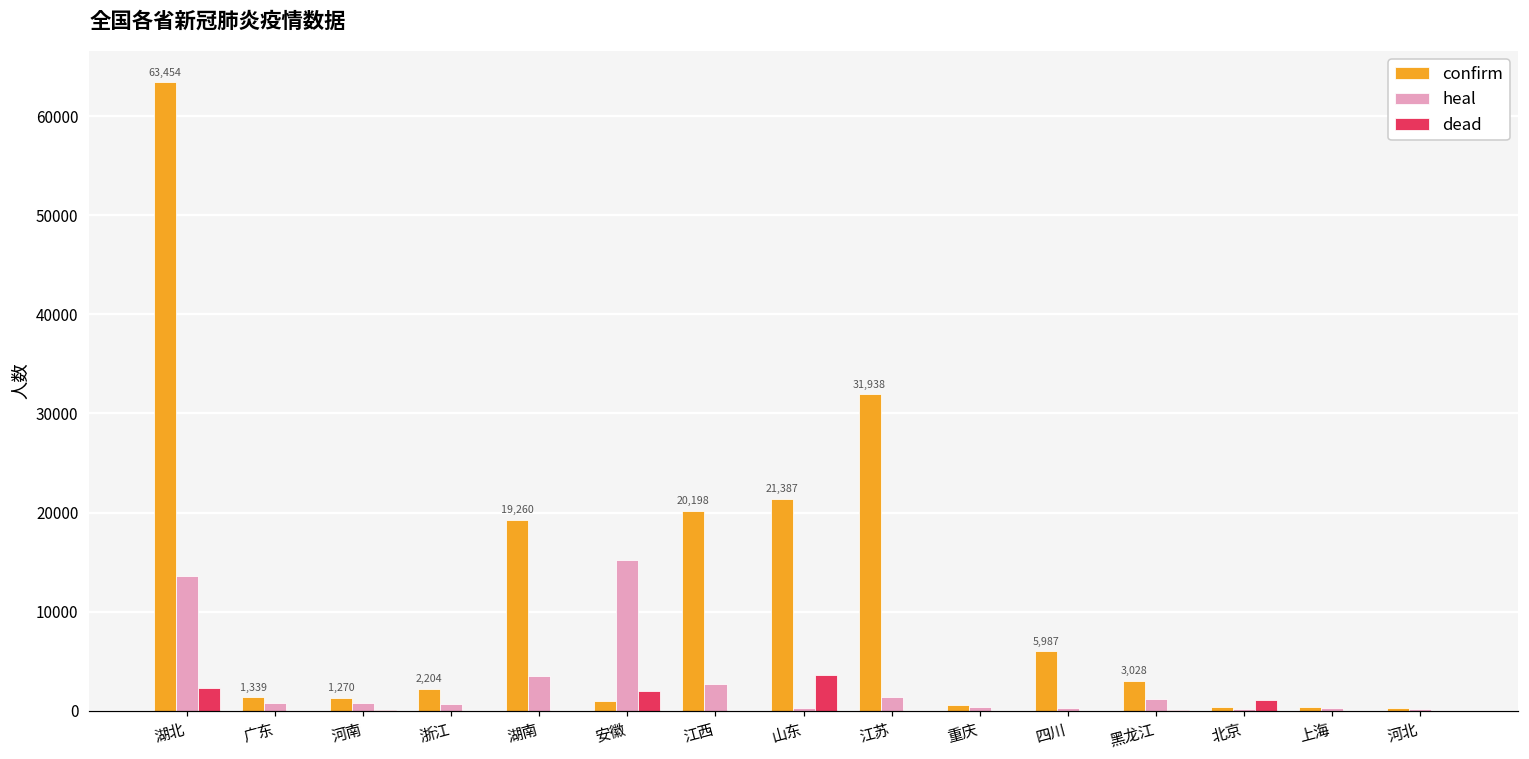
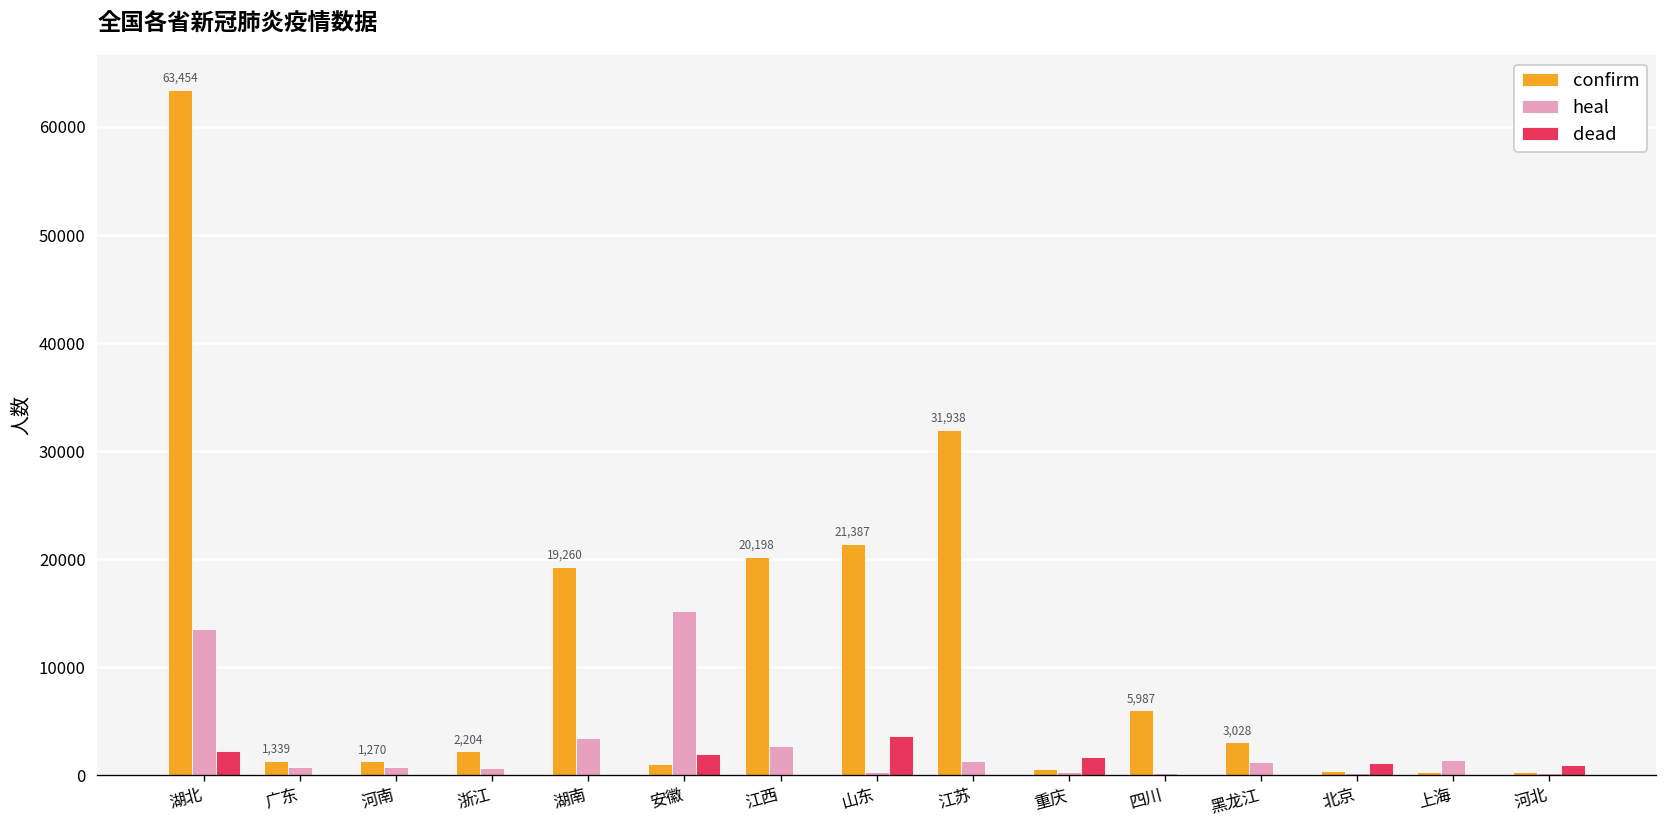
  {
    "confirm": {
      "湖北": "63,454",
      "广东": "1,339",
      "河南": "1,270",
      "浙江": "2,204",
      "湖南": "19,260",
      "江西": "20,198",
      "山东": "21,387",
      "江苏": "31,938",
      "四川": "5,987",
      "黑龙江": "3,028"
    },
    "heal": {
      "湖北": "14000",
      "广东": "1000",
      "河南": "1000",
      "浙江": "1000",
      "湖南": "3000",
      "安徽": "15000",
      "江西": "3000",
      "山东": "0",
      "江苏": "1000",
      "重庆": "0",
      "黑龙江": "1000",
-     "上海": "0"
+     "上海": "1000"
    },
    "dead": {
      "湖北": "2000",
      "安徽": "2000",
      "山东": "4000",
      "江苏": "0",
-     "重庆": "0",
+     "重庆": "2000",
      "北京": "1000",
-     "河北": "0"
+     "河北": "1000"
    }
  }
